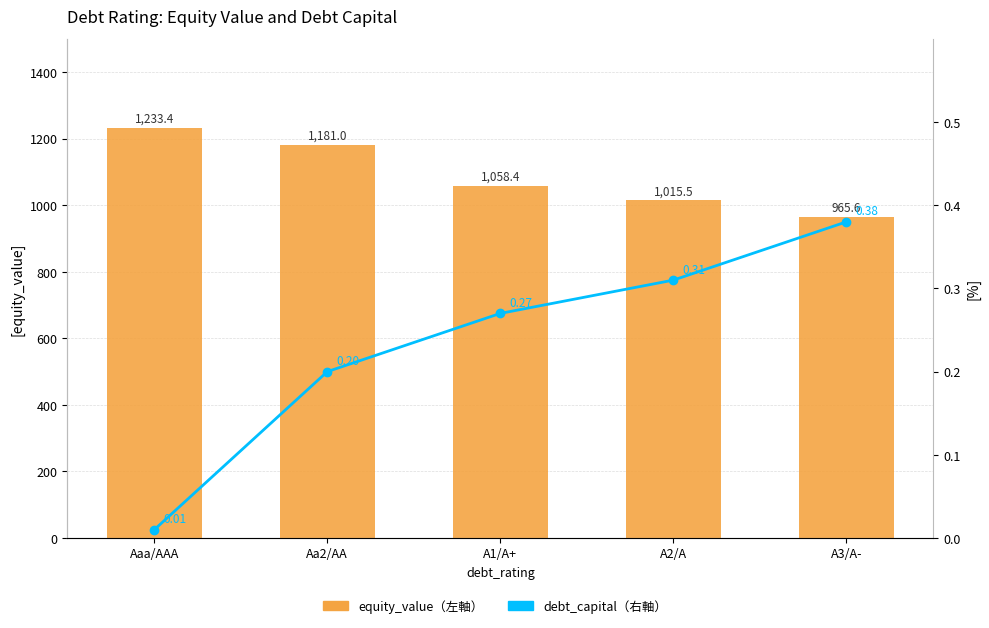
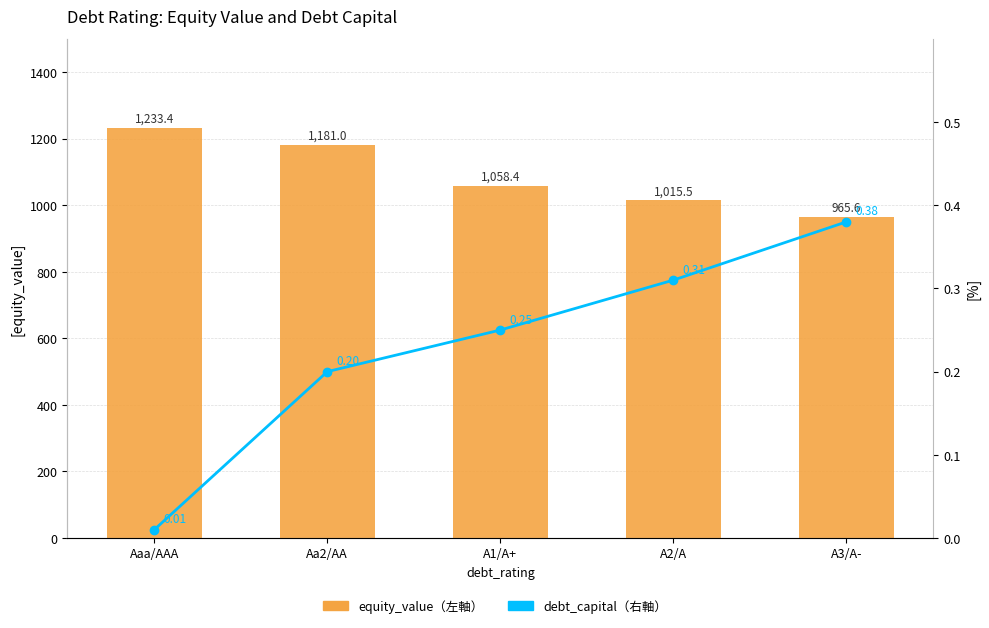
  {
    "equity_value（左軸）": {
      "Aaa/AAA": "1,233.4",
      "Aa2/AA": "1,181.0",
      "A1/A+": "1,058.4",
      "A2/A": "1,015.5",
      "A3/A-": "965.6"
    },
    "debt_capital（右軸）": {
      "Aaa/AAA": "0.01",
      "Aa2/AA": "0.20",
-     "A1/A+": "0.27",
+     "A1/A+": "0.25",
      "A2/A": "0.31"
    }
  }
